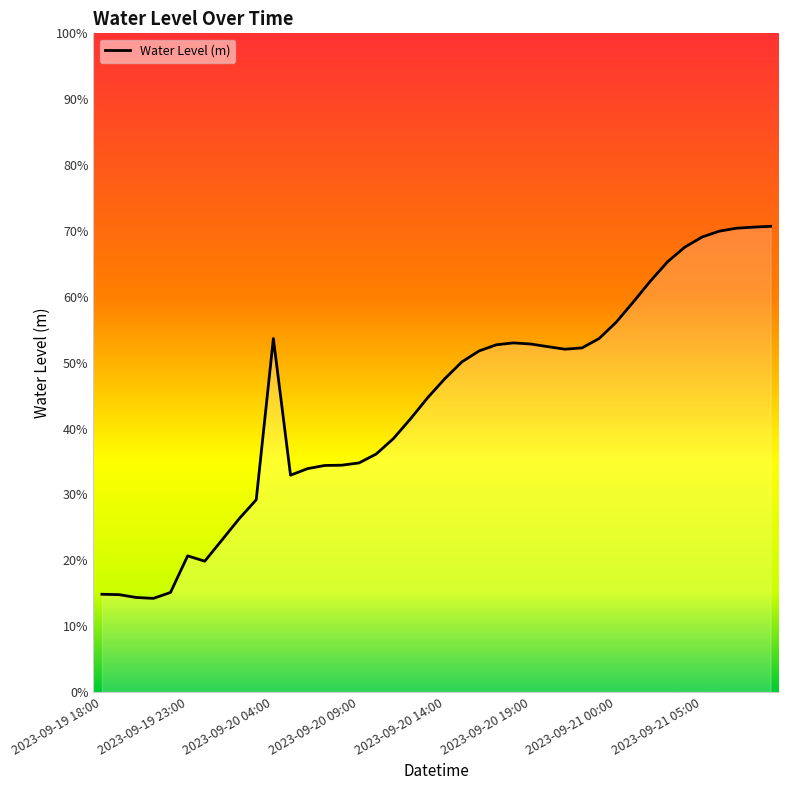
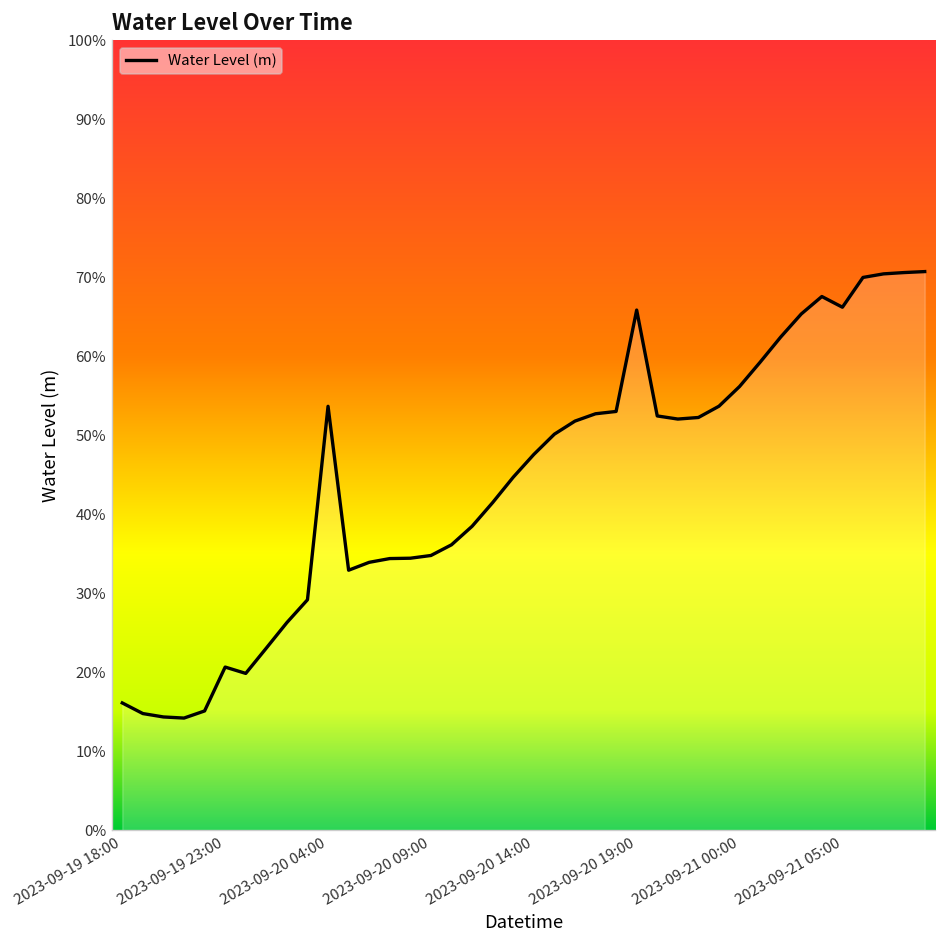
  {
-   "2023-09-19 18:00": "15%",
+   "2023-09-19 18:00": "16%",
    "2023-09-19 23:00": "21%",
    "2023-09-20 04:00": "54%",
    "2023-09-20 09:00": "35%",
    "2023-09-20 14:00": "48%",
-   "2023-09-20 19:00": "53%",
+   "2023-09-20 19:00": "66%",
    "2023-09-21 00:00": "56%",
-   "2023-09-21 05:00": "69%"
+   "2023-09-21 05:00": "66%"
  }
